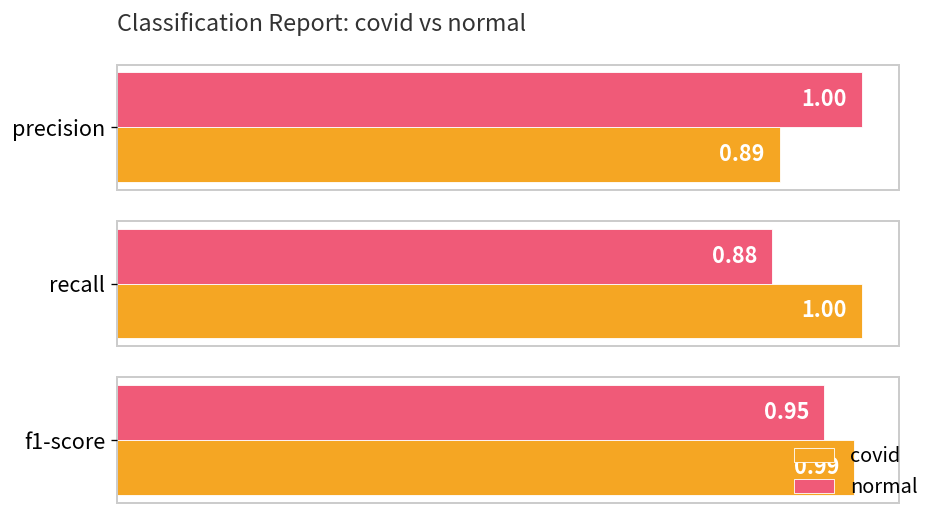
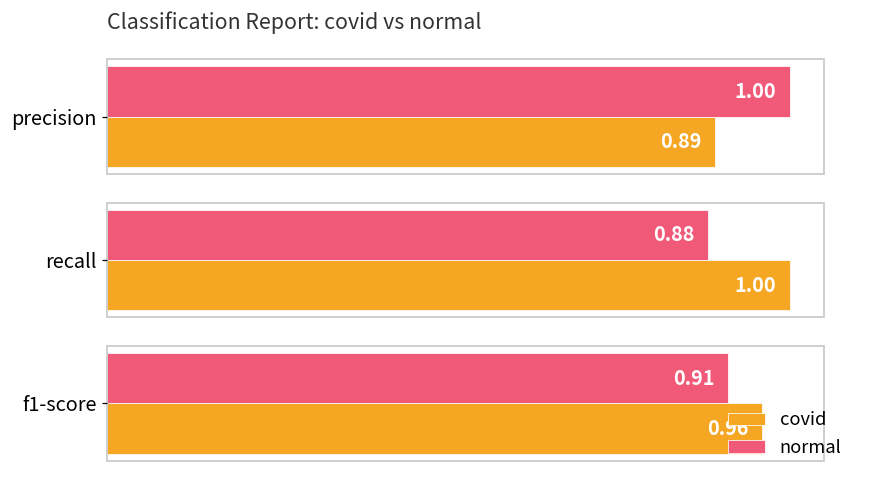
  {
    "covid": {
      "precision": 0.89,
      "recall": 1.00,
-     "f1-score": 0.99
+     "f1-score": 0.96
    },
    "normal": {
      "precision": 1.00,
      "recall": 0.88,
-     "f1-score": 0.95
+     "f1-score": 0.91
    }
  }
